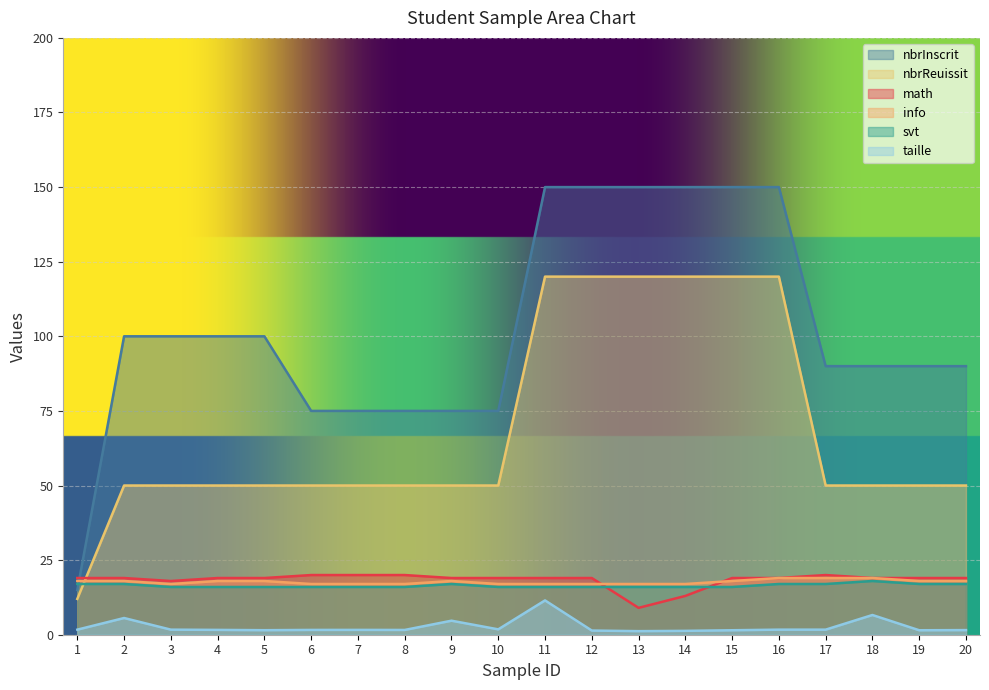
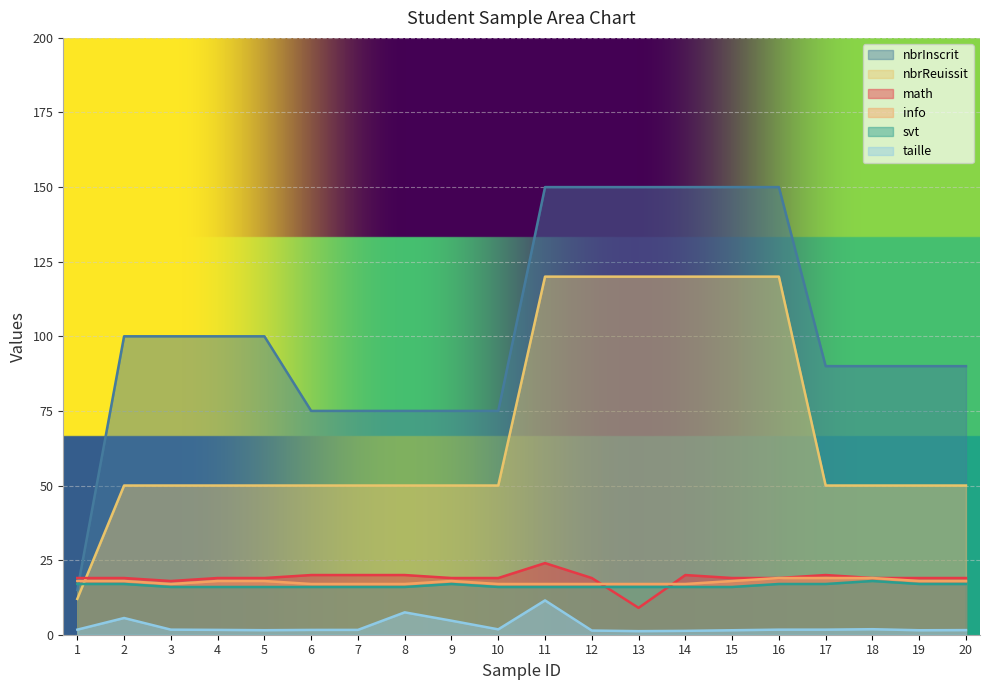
  {
    "math": {
      "1": 19,
      "2": 19,
      "3": 18,
      "4": 19,
      "5": 19,
      "6": 20,
      "7": 20,
      "8": 20,
      "9": 19,
      "10": 19,
-     "11": 19,
+     "11": 24,
      "12": 19,
      "13": 9,
-     "14": 13,
+     "14": 20,
      "15": 19,
      "17": 20,
      "19": 19,
      "20": 19
    },
    "taille": {
      "1": 2,
      "2": 6,
      "3": 2,
      "4": 2,
      "5": 2,
      "6": 2,
      "7": 2,
-     "8": 2,
+     "8": 8,
      "9": 5,
      "10": 2,
      "11": 12,
      "12": 1,
      "13": 1,
      "14": 1,
      "15": 2,
      "16": 2,
      "17": 2,
-     "18": 7,
+     "18": 2,
      "19": 2,
      "20": 2
    }
  }
